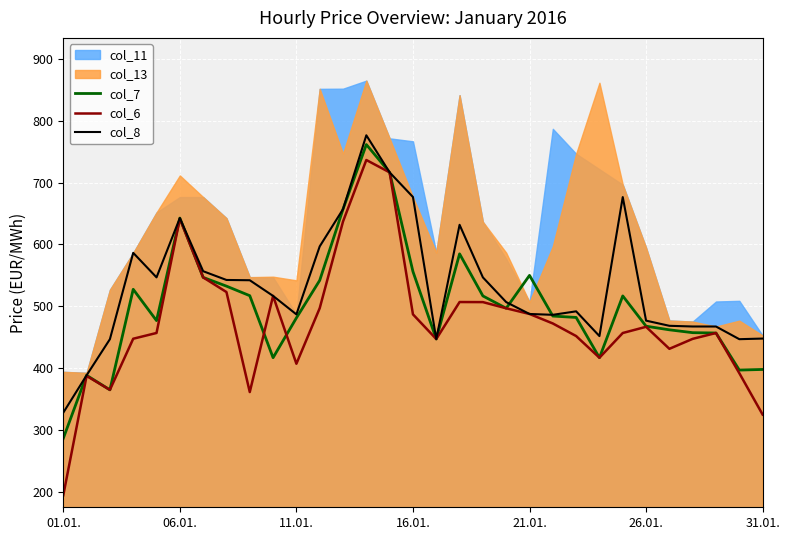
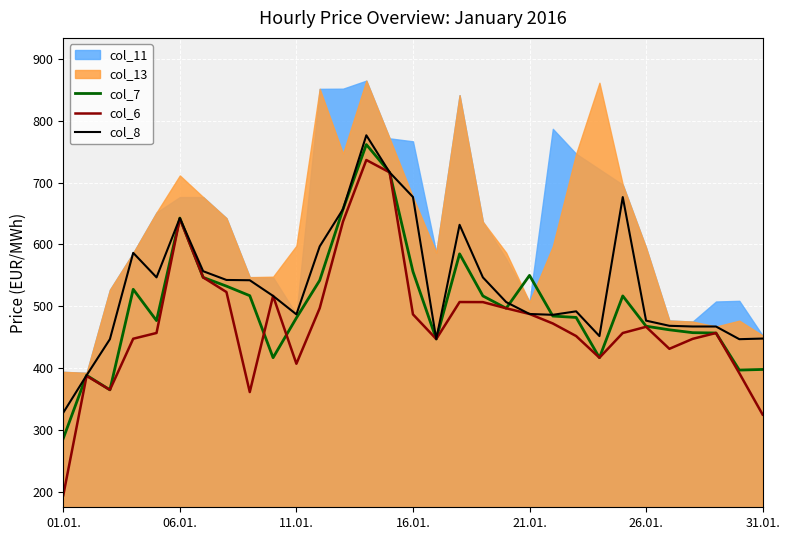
  {
    "col_7": {
      "01.01.": 290,
      "11.01.": 480,
      "16.01.": 560,
      "21.01.": 550,
      "31.01.": 400
    },
    "col_11": {
      "06.01.": 680,
      "16.01.": 770
    },
    "col_6": {
      "01.01.": 190,
      "11.01.": 410,
      "16.01.": 490,
      "31.01.": 320
    },
    "col_13": {
      "06.01.": 710,
-     "11.01.": 540
+     "11.01.": 600
    },
    "col_8": {
      "01.01.": 330,
      "26.01.": 480,
      "31.01.": 450
    }
  }
